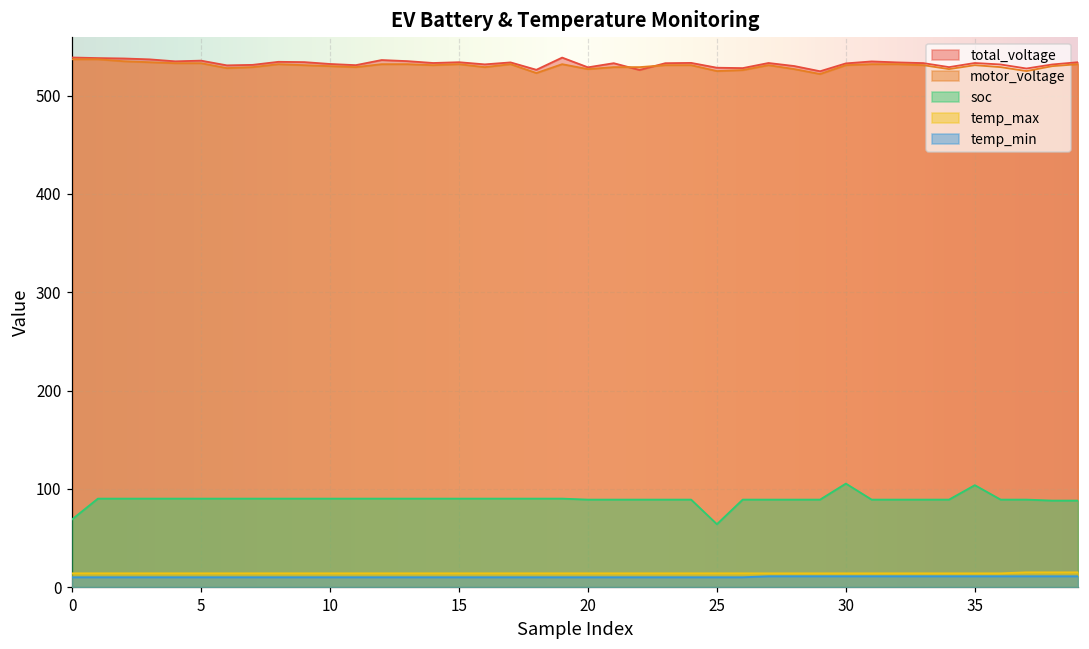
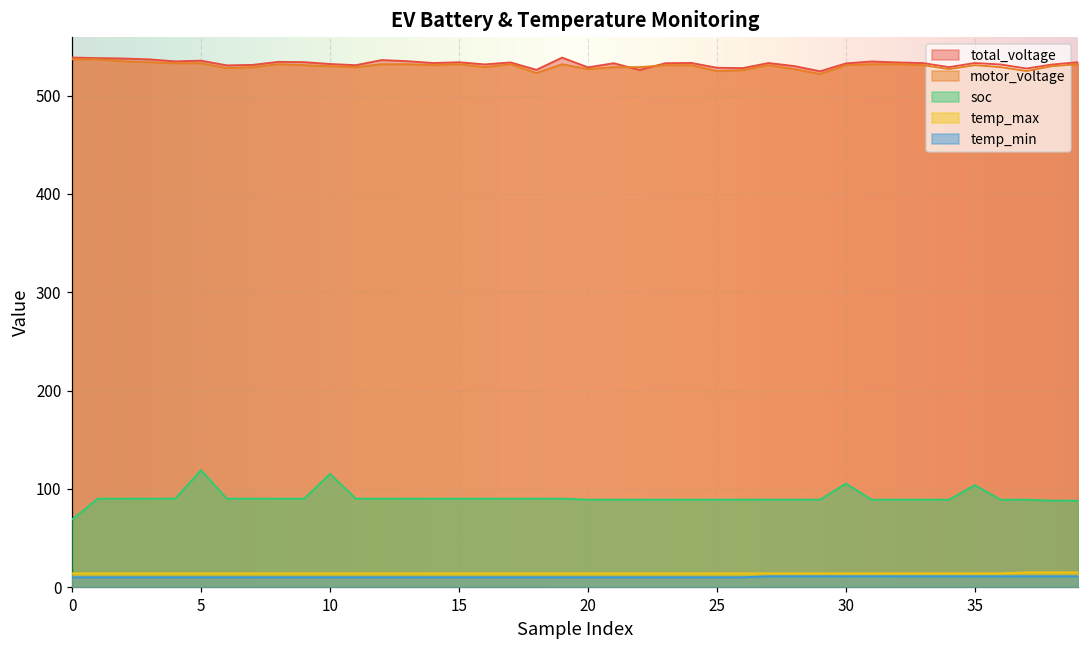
  {
    "soc": {
      "0": 70,
-     "5": 90,
-     "10": 90,
+     "5": 120,
+     "10": 120,
      "15": 90,
      "20": 90,
-     "25": 60,
+     "25": 90,
      "30": 110,
      "35": 100
    },
    "temp_min": {
      "0": 10,
      "5": 10,
      "10": 10,
      "15": 10,
      "20": 10,
      "25": 10,
      "30": 10,
      "35": 10
    }
  }
